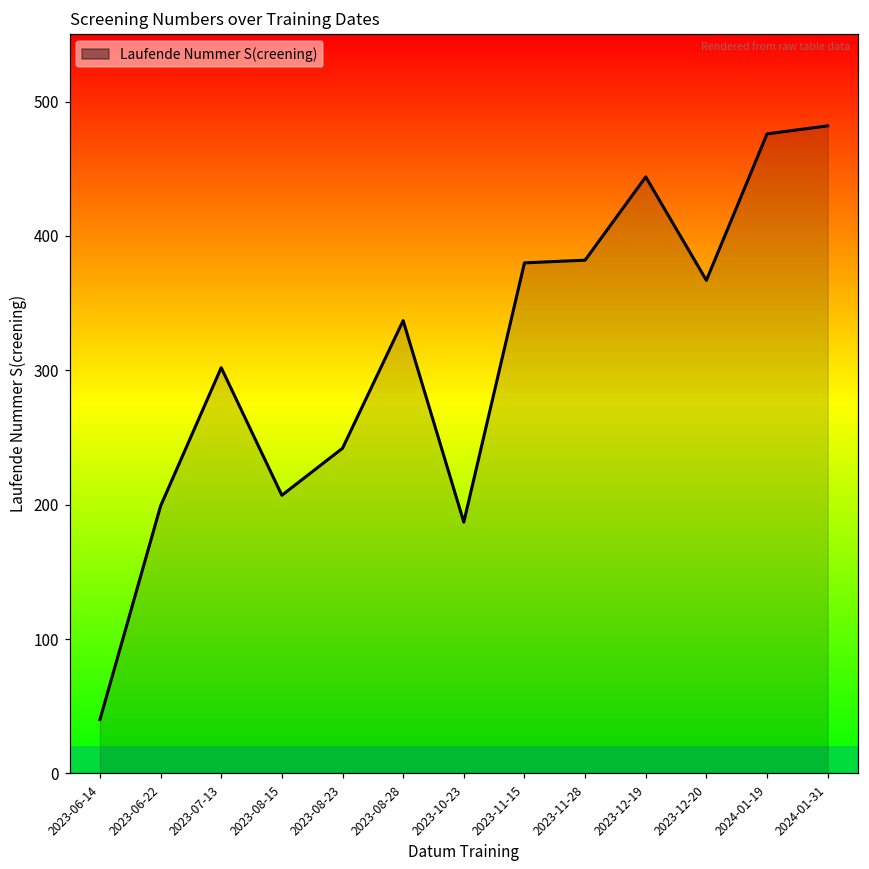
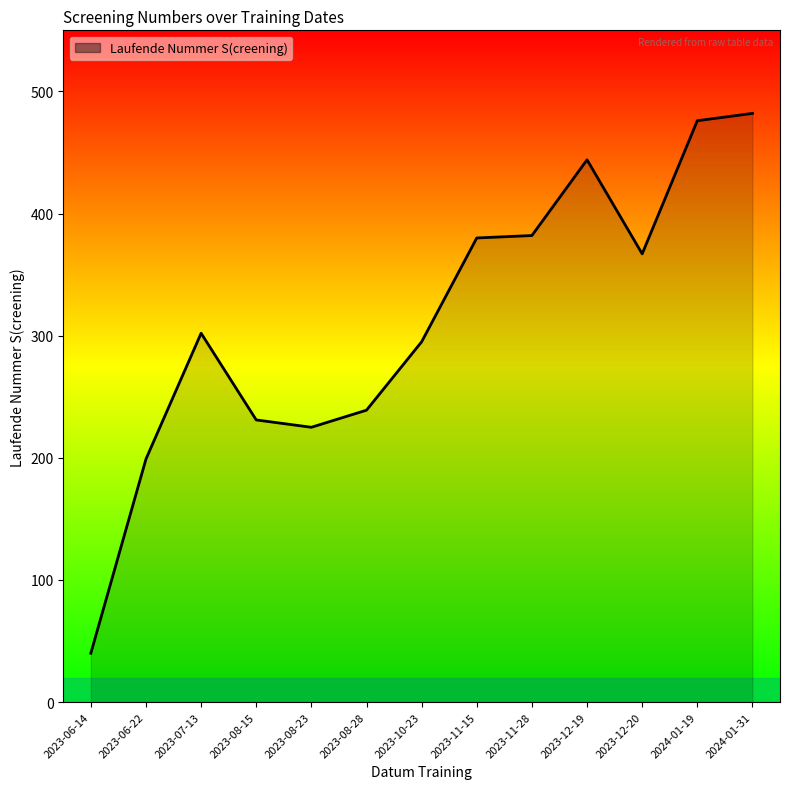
  {
    "2023-06-14": 40,
    "2023-06-22": 199,
    "2023-07-13": 302,
-   "2023-08-15": 207,
-   "2023-08-23": 242,
-   "2023-08-28": 337,
-   "2023-10-23": 187,
+   "2023-08-15": 231,
+   "2023-08-23": 225,
+   "2023-08-28": 239,
+   "2023-10-23": 295,
    "2023-11-15": 380,
    "2023-11-28": 382,
    "2023-12-19": 444,
    "2023-12-20": 367,
    "2024-01-19": 476,
    "2024-01-31": 482
  }
